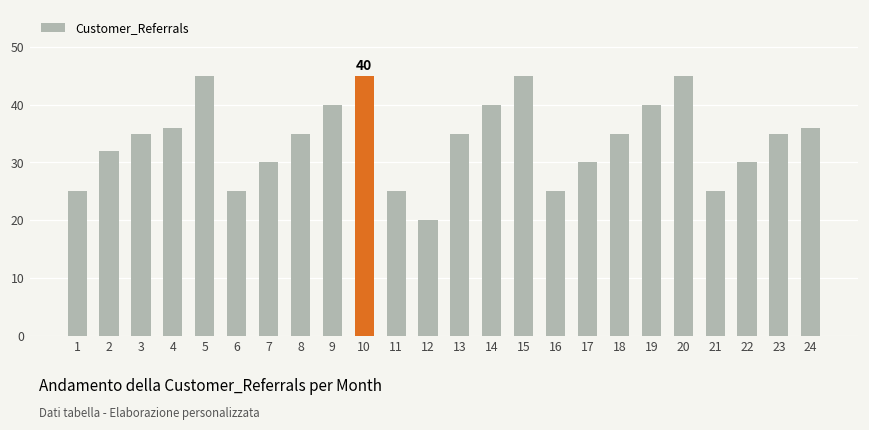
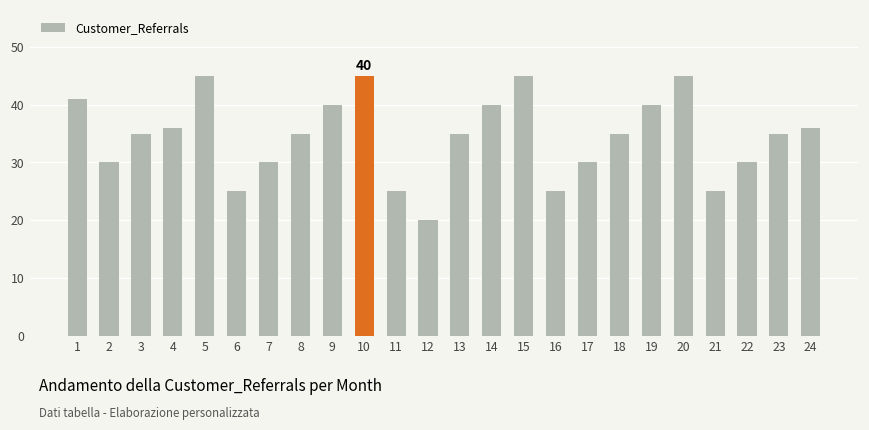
  {
-   "1": 25,
-   "2": 32,
+   "1": 41,
+   "2": 30,
    "3": 35,
    "4": 36,
    "5": 45,
    "6": 25,
    "7": 30,
    "8": 35,
    "9": 40,
    "11": 25,
    "12": 20,
    "13": 35,
    "14": 40,
    "15": 45,
    "16": 25,
    "17": 30,
    "18": 35,
    "19": 40,
    "20": 45,
    "21": 25,
    "22": 30,
    "23": 35,
    "24": 36
  }
